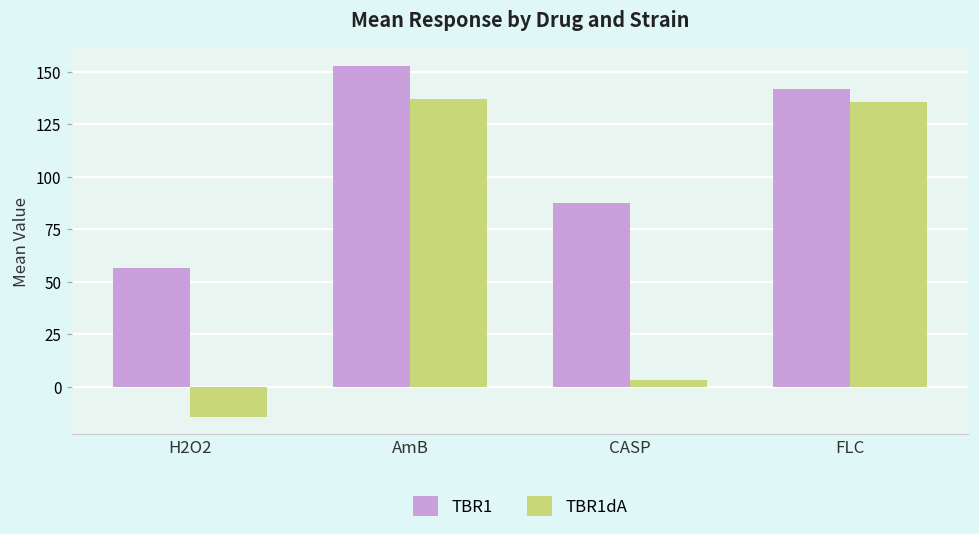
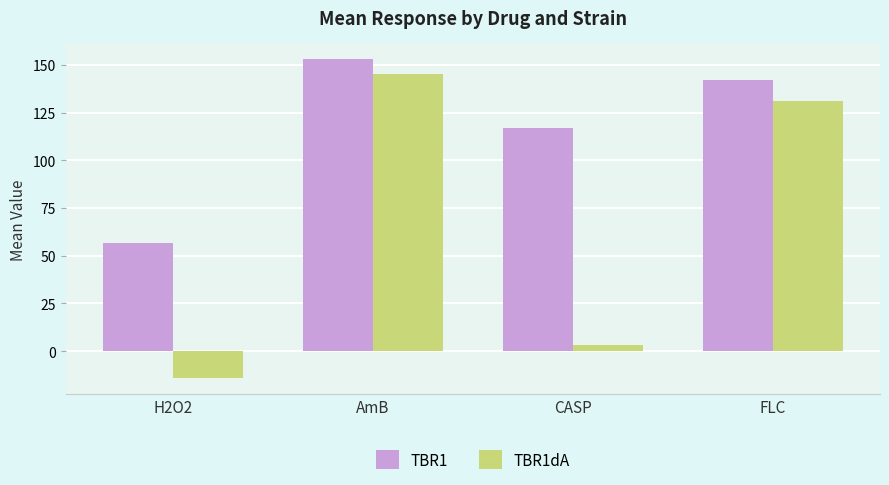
  {
    "TBR1": {
      "H2O2": 57,
      "AmB": 153,
-     "CASP": 87,
+     "CASP": 117,
      "FLC": 142
    },
    "TBR1dA": {
      "H2O2": -14,
-     "AmB": 137,
+     "AmB": 145,
      "CASP": 3,
-     "FLC": 136
+     "FLC": 131
    }
  }
